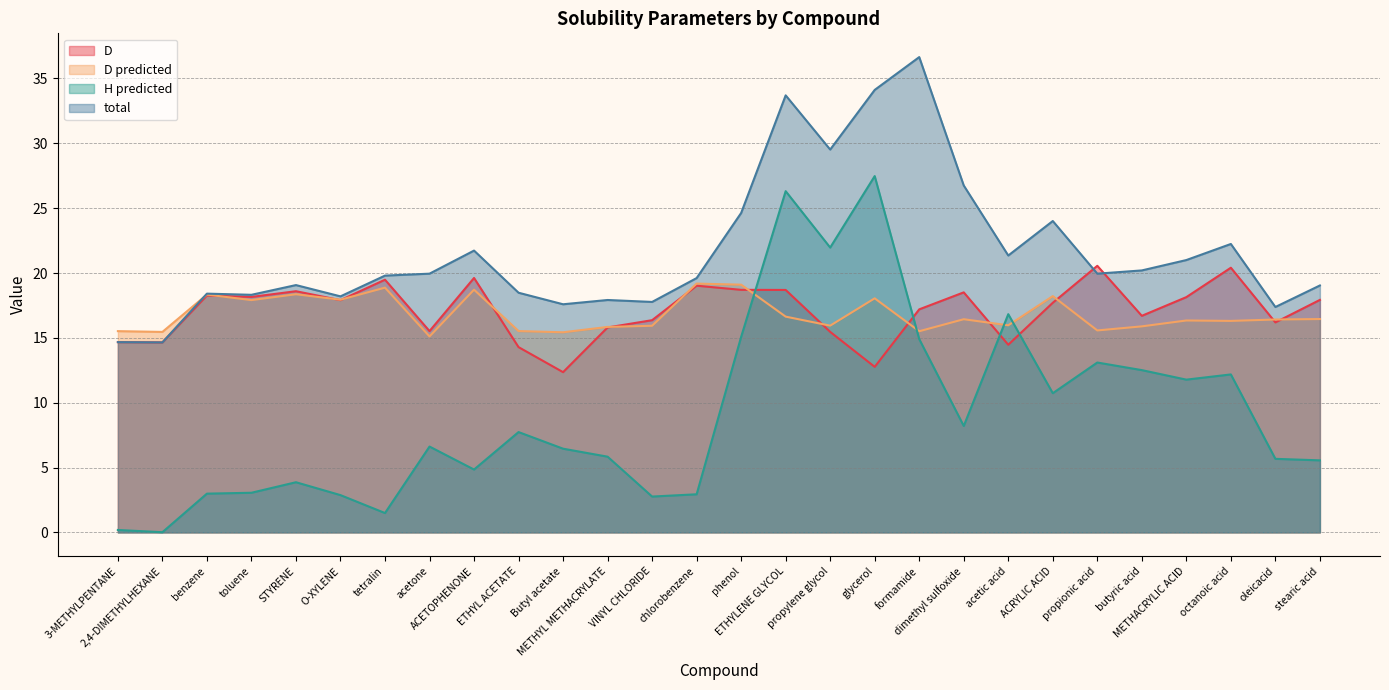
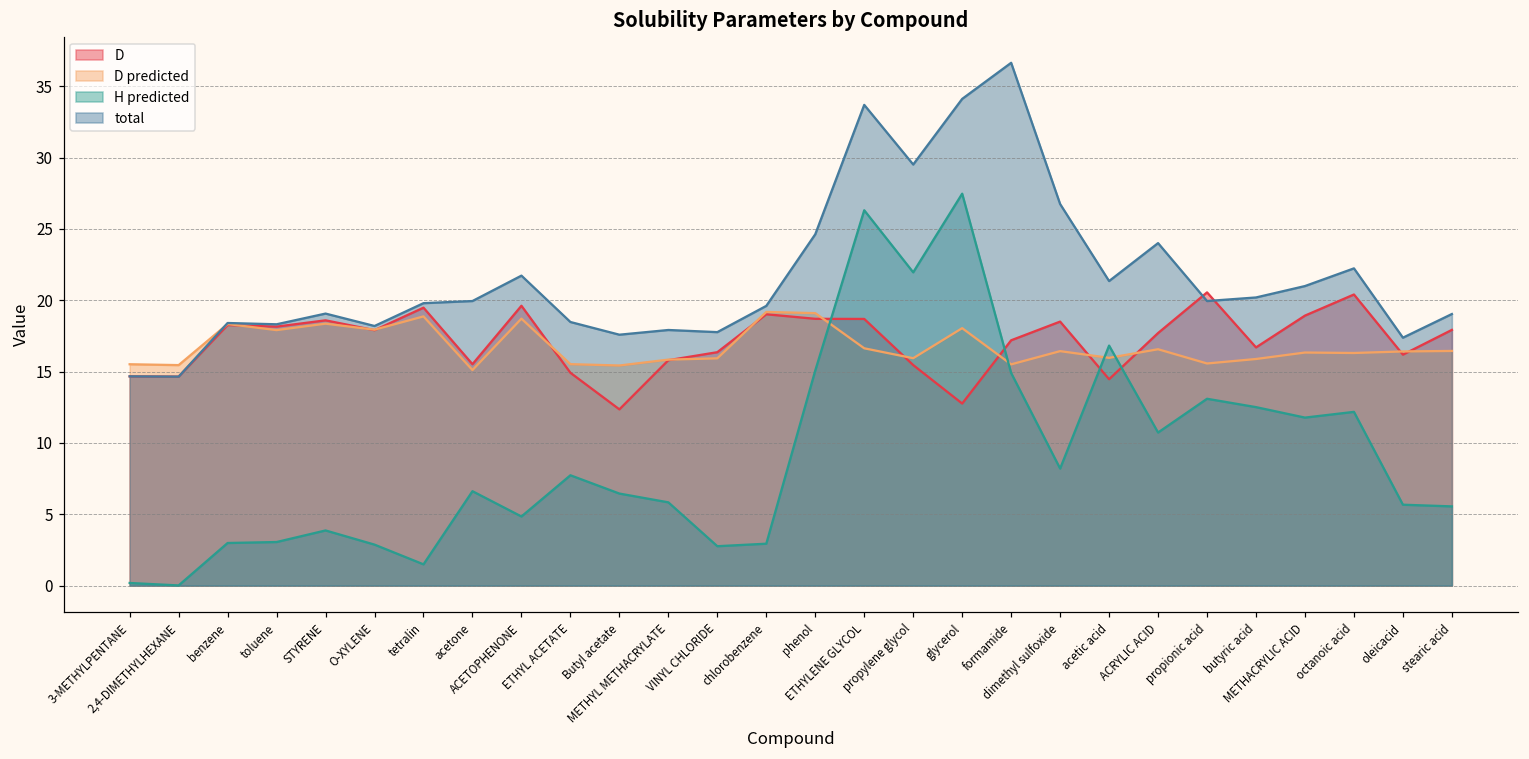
  {
    "D": {
      "STYRENE": 18.6,
      "tetralin": 19.5,
      "acetone": 15.5,
      "ACETOPHENONE": 19.6,
-     "ETHYL ACETATE": 14.3,
+     "ETHYL ACETATE": 14.9,
      "Butyl acetate": 12.4,
      "VINYL CHLORIDE": 16.4,
      "phenol": 18.7,
      "ETHYLENE GLYCOL": 18.7,
      "propylene glycol": 15.5,
      "glycerol": 12.8,
      "formamide": 17.2,
      "dimethyl sulfoxide": 18.5,
      "acetic acid": 14.5,
      "ACRYLIC ACID": 17.7,
      "propionic acid": 20.6,
      "butyric acid": 16.7,
-     "METHACRYLIC ACID": 18.1,
+     "METHACRYLIC ACID": 18.9,
      "octanoic acid": 20.4,
      "oleicacid": 16.2,
      "stearic acid": 17.9
    },
    "D predicted": {
      "3-METHYLPENTANE": 15.5,
      "2,4-DIMETHYLHEXANE": 15.5,
      "toluene": 17.9,
      "STYRENE": 18.4,
      "tetralin": 18.9,
      "acetone": 15.1,
      "ACETOPHENONE": 18.7,
      "ETHYL ACETATE": 15.5,
      "Butyl acetate": 15.4,
      "VINYL CHLORIDE": 15.9,
      "phenol": 19.1,
      "ETHYLENE GLYCOL": 16.6,
      "propylene glycol": 15.9,
      "glycerol": 18.0,
      "formamide": 15.5,
      "dimethyl sulfoxide": 16.4,
      "acetic acid": 16.0,
-     "ACRYLIC ACID": 18.2,
+     "ACRYLIC ACID": 16.6,
      "propionic acid": 15.6,
      "butyric acid": 15.9,
      "METHACRYLIC ACID": 16.3,
      "octanoic acid": 16.3,
      "oleicacid": 16.4,
      "stearic acid": 16.5
    }
  }
